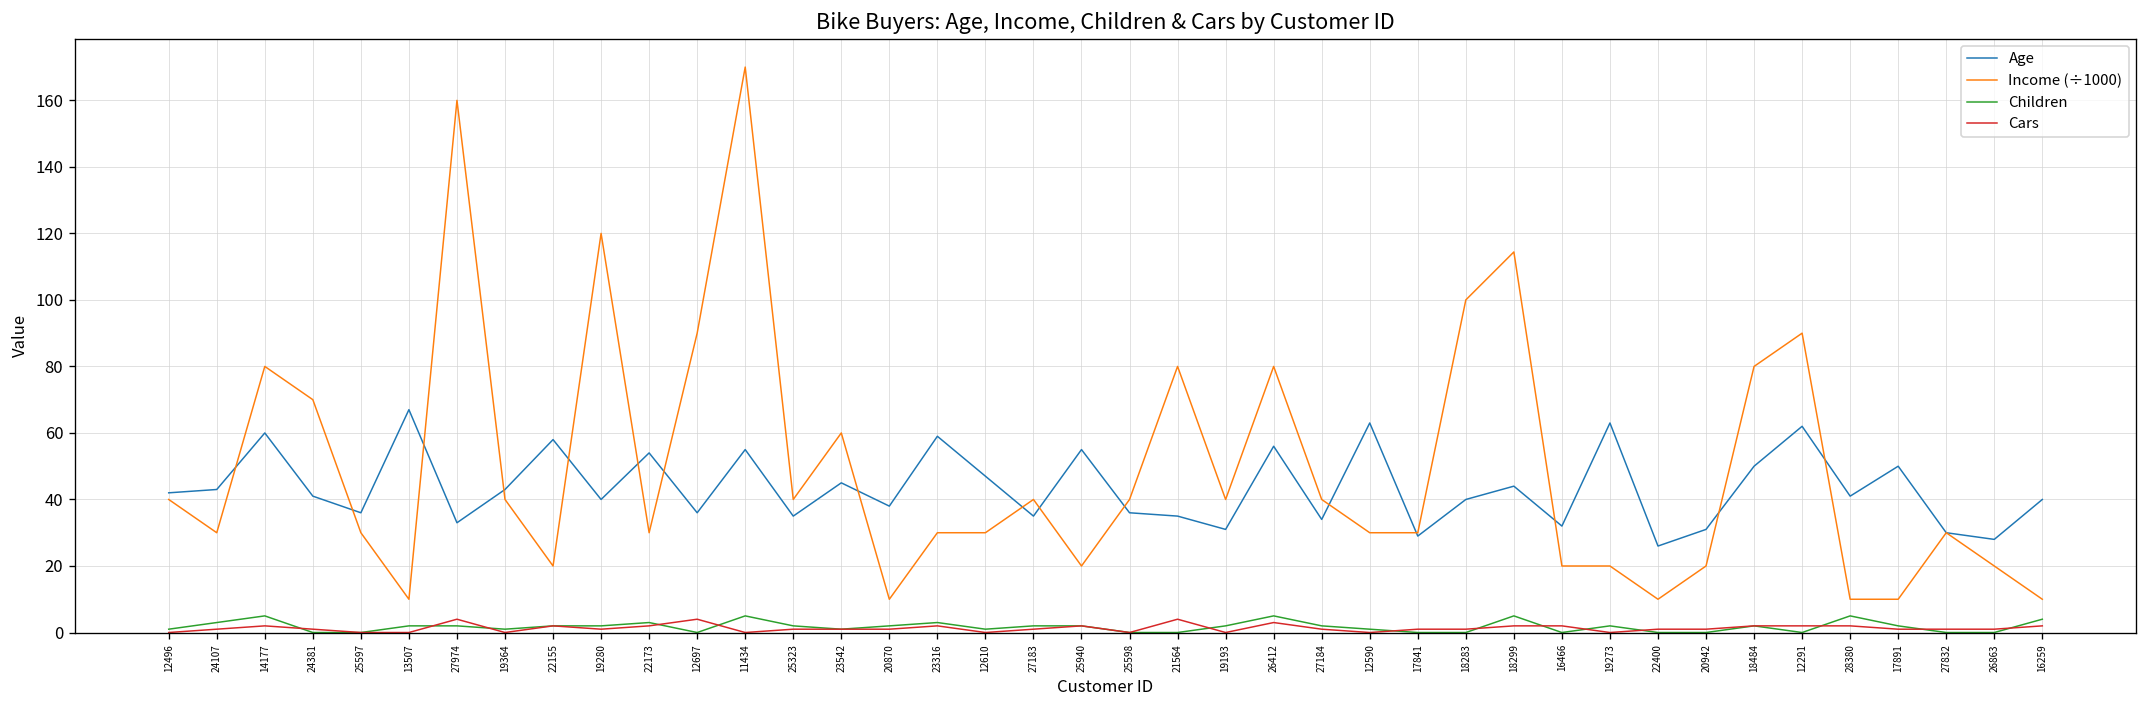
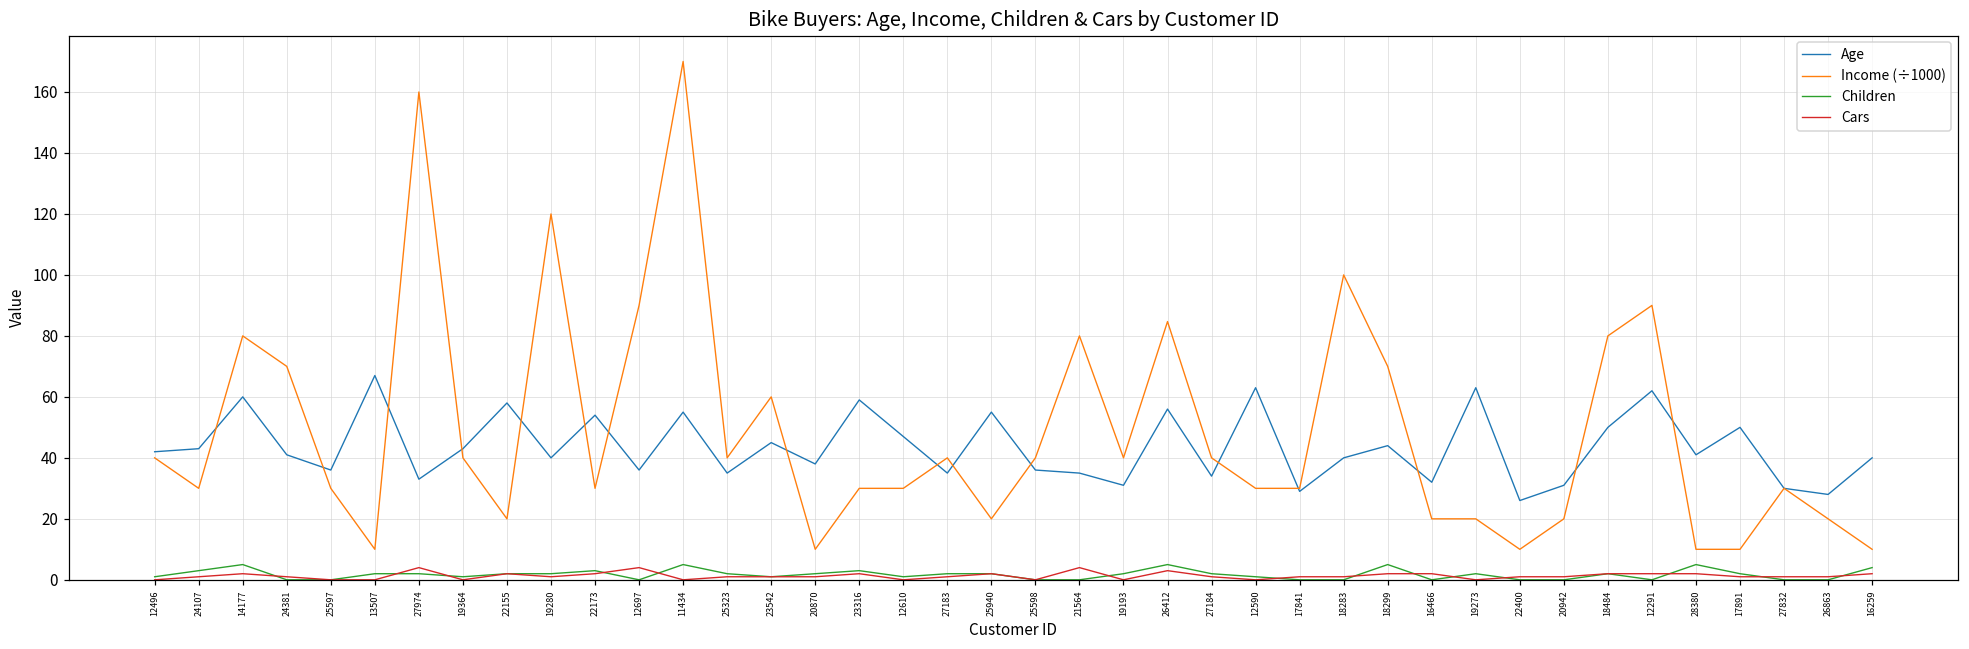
  {
    "Age": {
      "12496": 42,
      "24107": 43,
      "14177": 60,
      "24381": 41,
      "25597": 36,
      "13507": 67,
      "27974": 33,
      "19364": 43,
      "22155": 58,
      "19280": 40,
      "22173": 54,
      "12697": 36,
      "11434": 55,
      "25323": 35,
      "23542": 45,
      "20870": 38,
      "23316": 59,
      "12610": 47,
      "27183": 35,
      "25940": 55,
      "25598": 36,
      "21564": 35,
      "19193": 31,
      "26412": 56,
      "27184": 34,
      "12590": 63,
      "17841": 29,
      "18283": 40,
      "18299": 44,
      "16466": 32,
      "19273": 63,
      "22400": 26,
      "20942": 31,
      "18484": 50,
      "12291": 62,
      "28380": 41,
      "17891": 50,
      "26863": 28,
      "16259": 40
    },
    "Income (÷1000)": {
      "12496": 40,
      "24107": 30,
      "14177": 80,
      "24381": 70,
      "25597": 30,
      "13507": 10,
      "27974": 160,
      "19364": 40,
      "22155": 20,
      "19280": 120,
      "22173": 30,
      "12697": 90,
      "11434": 170,
      "25323": 40,
      "23542": 60,
      "20870": 10,
      "23316": 30,
      "12610": 30,
      "27183": 40,
      "25940": 20,
      "25598": 40,
      "21564": 80,
      "19193": 40,
-     "26412": 80,
+     "26412": 85,
      "27184": 40,
      "12590": 30,
      "17841": 30,
      "18283": 100,
-     "18299": 114,
+     "18299": 70,
      "16466": 20,
      "19273": 20,
      "22400": 10,
      "20942": 20,
      "18484": 80,
      "12291": 90,
      "28380": 10,
      "17891": 10,
      "26863": 20,
      "16259": 10
    },
    "Children": {
      "12496": 1,
      "24107": 3,
      "14177": 5,
      "24381": 0,
      "13507": 2,
      "27974": 2,
      "19364": 1,
      "19280": 2,
      "22173": 3,
      "12697": 0,
      "11434": 5,
      "25323": 2,
      "20870": 2,
      "23316": 3,
      "12610": 1,
      "27183": 2,
      "21564": 0,
      "19193": 2,
      "26412": 5,
      "27184": 2,
      "12590": 1,
      "17841": 0,
      "18283": 0,
      "18299": 5,
      "16466": 0,
      "19273": 2,
      "22400": 0,
      "20942": 0,
      "12291": 0,
      "28380": 5,
      "17891": 2,
      "27832": 0,
      "26863": 0,
      "16259": 4
    },
    "Cars": {
      "12496": 0,
      "24107": 1,
      "14177": 2,
      "24381": 1,
      "13507": 0,
      "27974": 4,
      "19364": 0,
      "19280": 1,
      "22173": 2,
      "12697": 4,
      "11434": 0,
      "25323": 1,
      "20870": 1,
      "23316": 2,
      "12610": 0,
      "27183": 1,
      "21564": 4,
      "19193": 0,
      "26412": 3,
      "27184": 1,
      "12590": 0,
      "17841": 1,
      "18283": 1,
      "18299": 2,
      "16466": 2,
      "19273": 0,
      "22400": 1,
      "20942": 1,
      "12291": 2,
      "28380": 2,
      "17891": 1,
      "27832": 1,
      "26863": 1,
      "16259": 2
    }
  }
